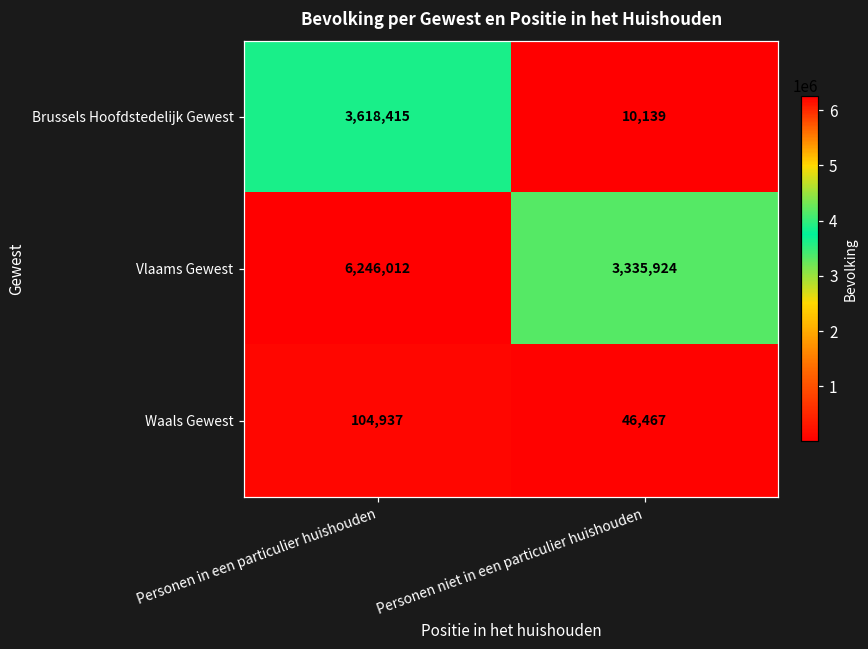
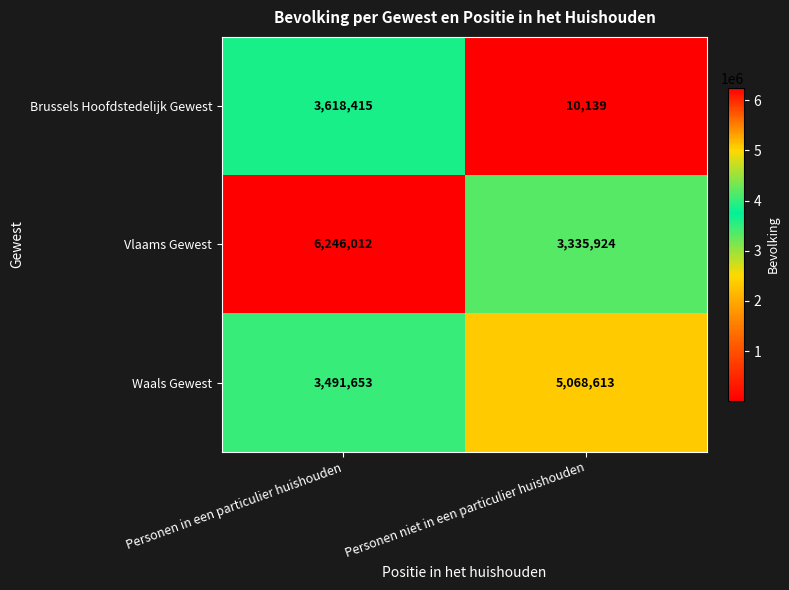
  {
    "Brussels Hoofdstedelijk Gewest": {
      "Personen in een particulier huishouden": "3,618,415",
      "Personen niet in een particulier huishouden": "10,139"
    },
    "Vlaams Gewest": {
      "Personen in een particulier huishouden": "6,246,012",
      "Personen niet in een particulier huishouden": "3,335,924"
    },
    "Waals Gewest": {
-     "Personen in een particulier huishouden": "104,937",
-     "Personen niet in een particulier huishouden": "46,467"
+     "Personen in een particulier huishouden": "3,491,653",
+     "Personen niet in een particulier huishouden": "5,068,613"
    }
  }
